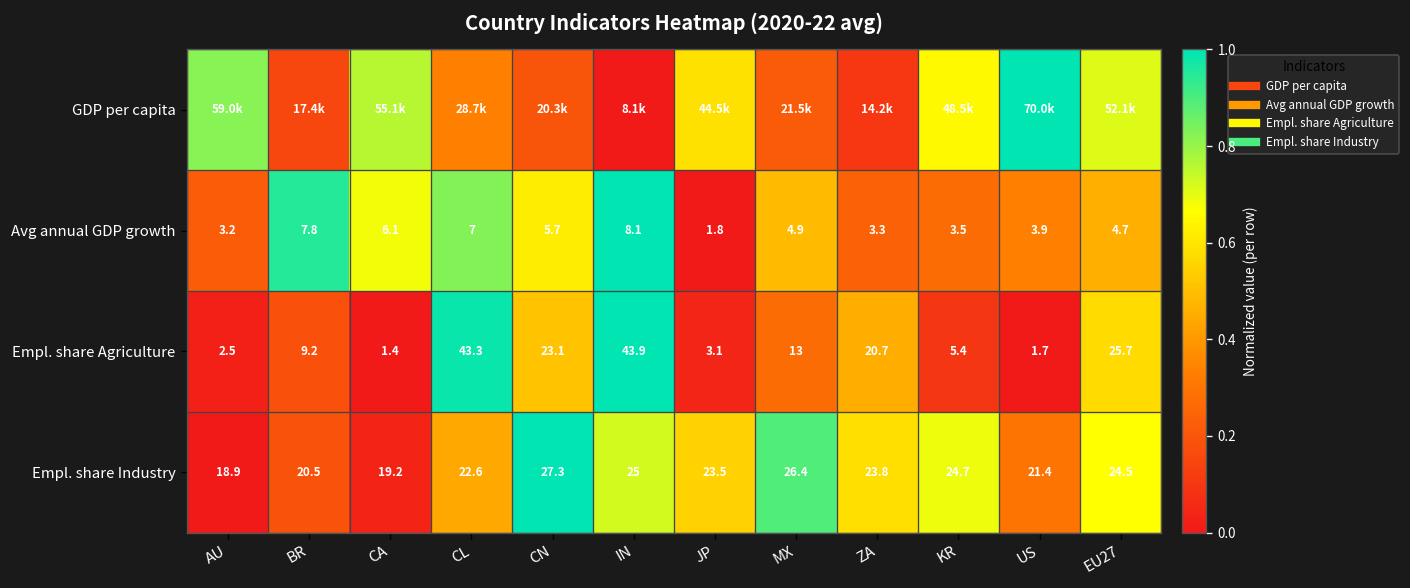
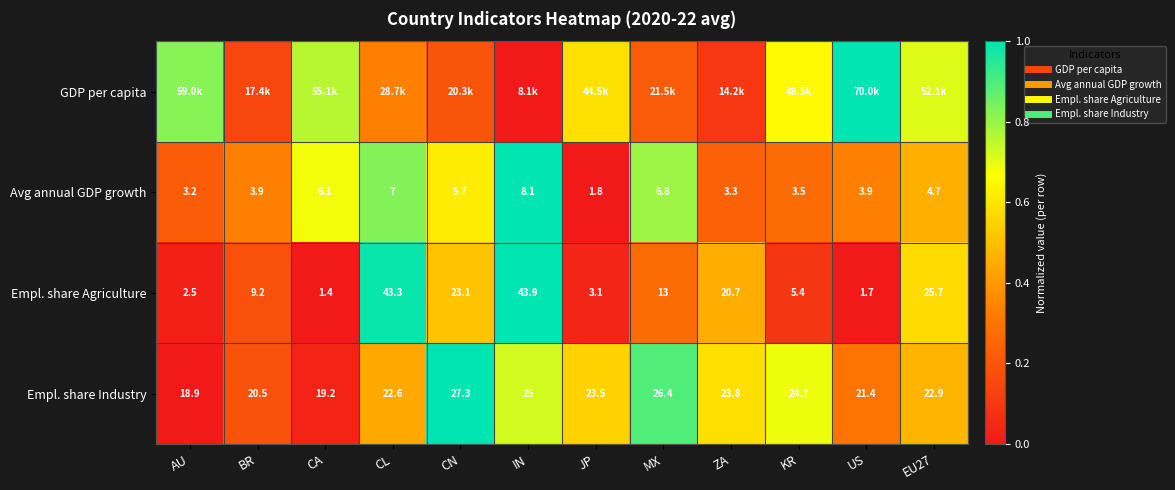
  {
    "GDP per capita": {
      "AU": "59.0k",
      "BR": "17.4k",
      "CA": "55.1k",
      "CL": "28.7k",
      "CN": "20.3k",
      "IN": "8.1k",
      "JP": "44.5k",
      "MX": "21.5k",
      "ZA": "14.2k",
      "KR": "48.5k",
      "US": "70.0k",
      "EU27": "52.1k"
    },
    "Avg annual GDP growth": {
      "AU": "3.2",
-     "BR": "7.8",
+     "BR": "3.9",
      "CA": "6.1",
      "CL": "7",
      "CN": "5.7",
      "IN": "8.1",
      "JP": "1.8",
-     "MX": "4.9",
+     "MX": "6.8",
      "ZA": "3.3",
      "KR": "3.5",
      "US": "3.9",
      "EU27": "4.7"
    },
    "Empl. share Agriculture": {
      "AU": "2.5",
      "BR": "9.2",
      "CA": "1.4",
      "CL": "43.3",
      "CN": "23.1",
      "IN": "43.9",
      "JP": "3.1",
      "MX": "13",
      "ZA": "20.7",
      "KR": "5.4",
      "US": "1.7",
      "EU27": "25.7"
    },
    "Empl. share Industry": {
      "AU": "18.9",
      "BR": "20.5",
      "CA": "19.2",
      "CL": "22.6",
      "CN": "27.3",
      "IN": "25",
      "JP": "23.5",
      "MX": "26.4",
      "ZA": "23.8",
      "KR": "24.7",
      "US": "21.4",
-     "EU27": "24.5"
+     "EU27": "22.9"
    }
  }
